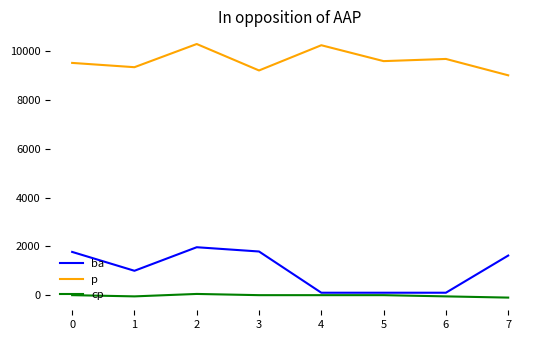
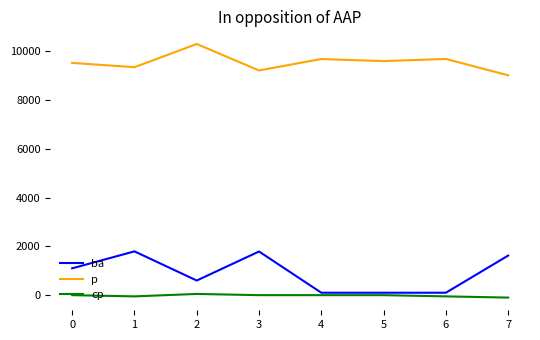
  {
    "ba": {
-     "0": 1800,
-     "1": 1000,
-     "2": 2000,
+     "0": 1100,
+     "1": 1800,
+     "2": 600,
      "3": 1800,
      "6": 100,
      "7": 1600
    },
    "p": {
      "0": 9500,
      "1": 9300,
      "2": 10300,
      "3": 9200,
-     "4": 10300,
+     "4": 9700,
      "5": 9600,
      "6": 9700,
      "7": 9000
    },
    "cp": {
      "0": 0,
      "1": -100,
      "2": 100,
      "3": 0,
      "6": -100,
      "7": -100
    }
  }
